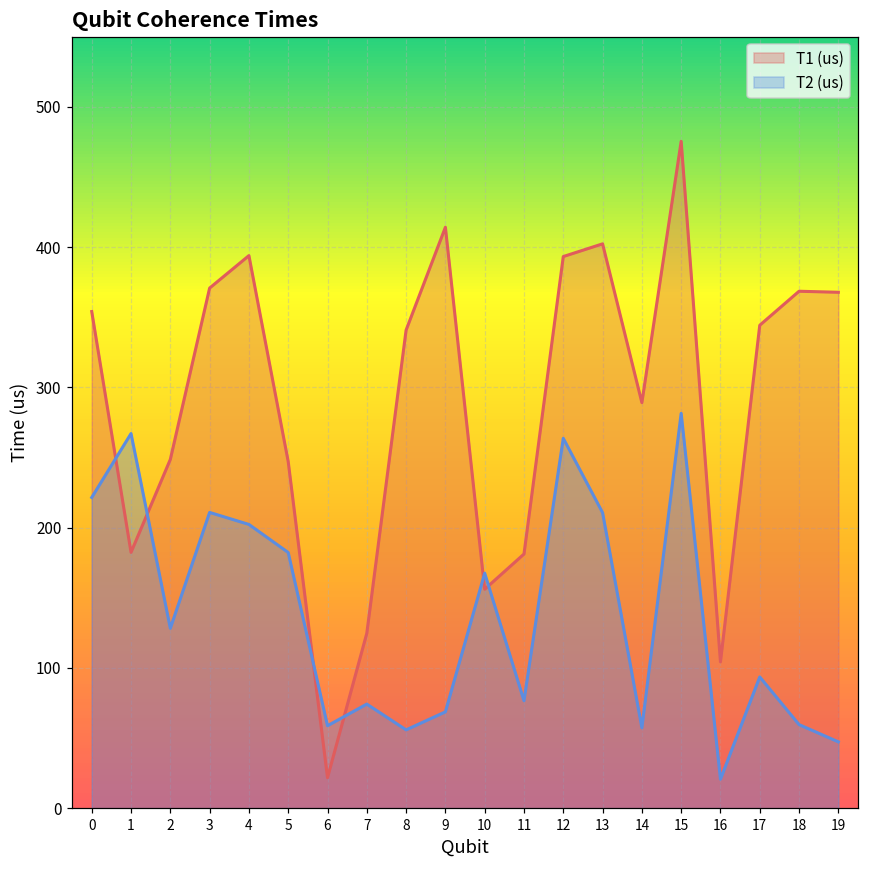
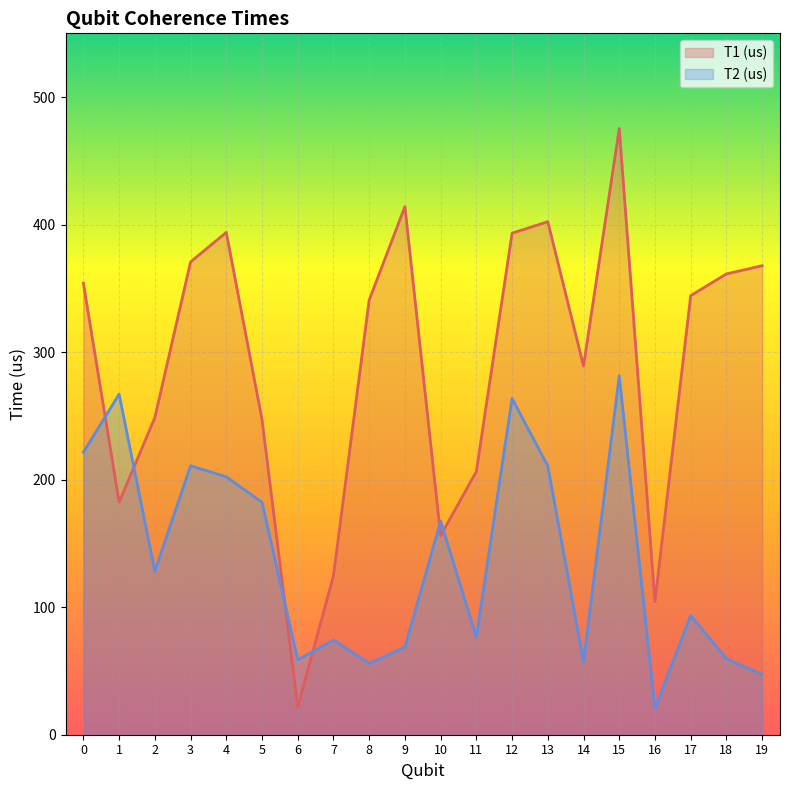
  {
    "T1 (us)": {
      "0": 354,
      "1": 182,
      "2": 249,
      "3": 371,
      "4": 394,
      "5": 247,
      "6": 22,
      "7": 125,
      "8": 341,
      "9": 414,
      "10": 156,
-     "11": 181,
+     "11": 206,
      "12": 393,
      "13": 402,
      "14": 289,
      "15": 475,
      "16": 104,
      "17": 344,
-     "18": 369,
+     "18": 361,
      "19": 368
    },
    "T2 (us)": {
      "0": 222,
      "1": 267,
      "2": 128,
      "3": 211,
      "4": 202,
      "5": 182,
      "6": 59,
      "7": 74,
      "8": 56,
      "9": 69,
      "10": 168,
      "11": 77,
      "12": 264,
      "13": 211,
      "14": 57,
      "15": 281,
      "16": 21,
      "17": 94,
      "18": 60,
      "19": 47
    }
  }
